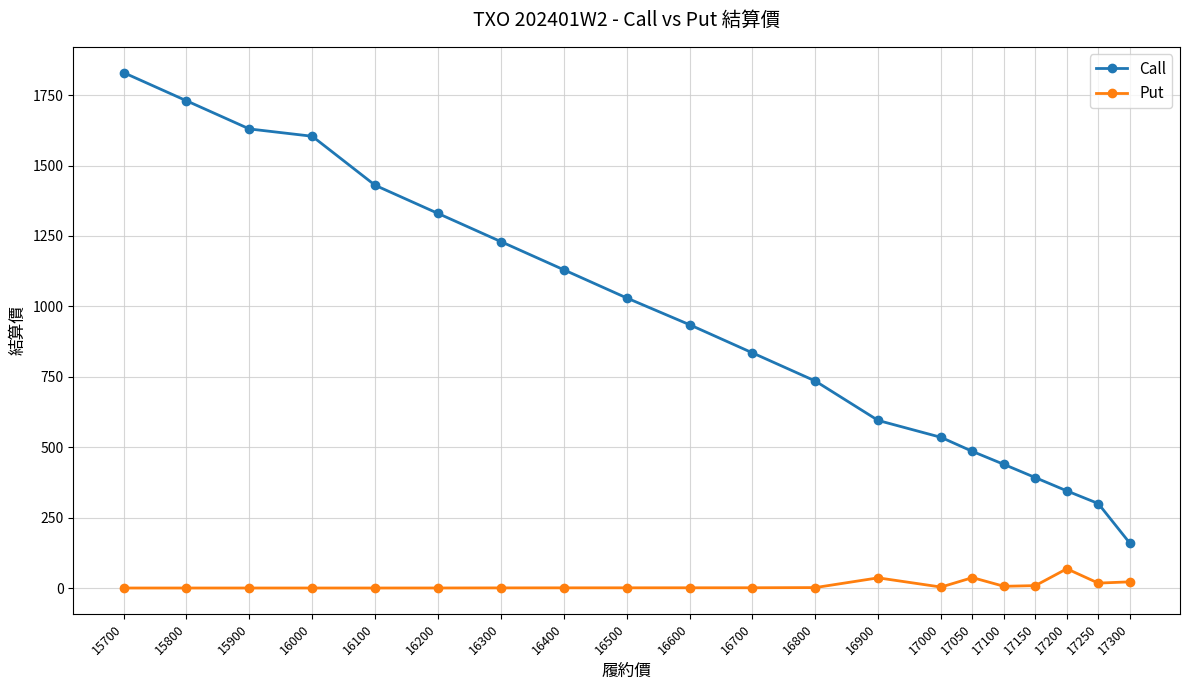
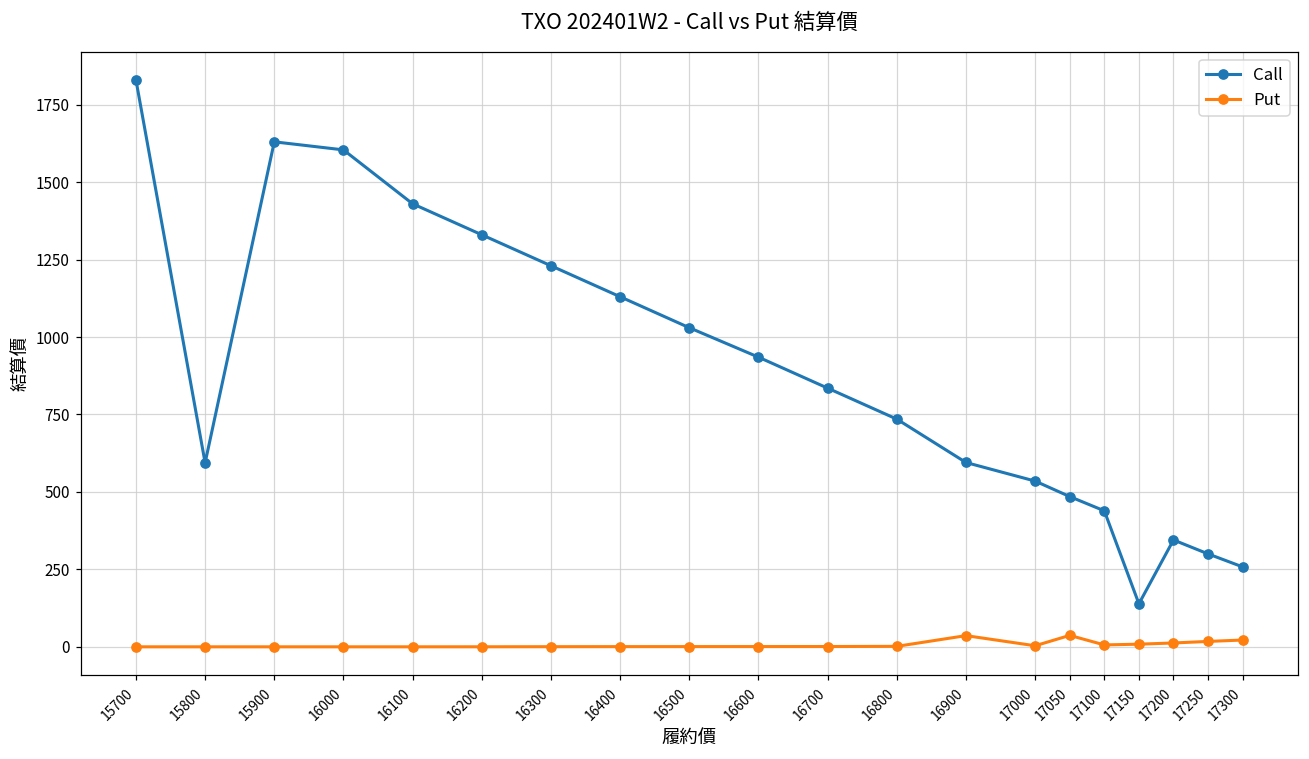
  {
    "Call": {
      "15700": 1830,
-     "15800": 1730,
+     "15800": 590,
      "15900": 1630,
      "16000": 1600,
      "16100": 1430,
      "16200": 1330,
      "16300": 1230,
      "16400": 1130,
      "16500": 1030,
      "16600": 940,
      "16700": 840,
      "16800": 740,
      "16900": 600,
      "17000": 540,
      "17050": 490,
      "17100": 440,
-     "17150": 390,
+     "17150": 140,
      "17200": 350,
      "17250": 300,
-     "17300": 160
+     "17300": 260
    },
    "Put": {
      "15700": 0,
      "15800": 0,
      "15900": 0,
      "16000": 0,
      "16100": 0,
      "16200": 0,
      "16300": 0,
      "16400": 0,
      "16500": 0,
      "16600": 0,
      "16700": 0,
      "16800": 0,
      "16900": 40,
      "17000": 0,
      "17050": 40,
      "17100": 10,
      "17150": 10,
-     "17200": 70,
+     "17200": 10,
      "17250": 20,
      "17300": 20
    }
  }
